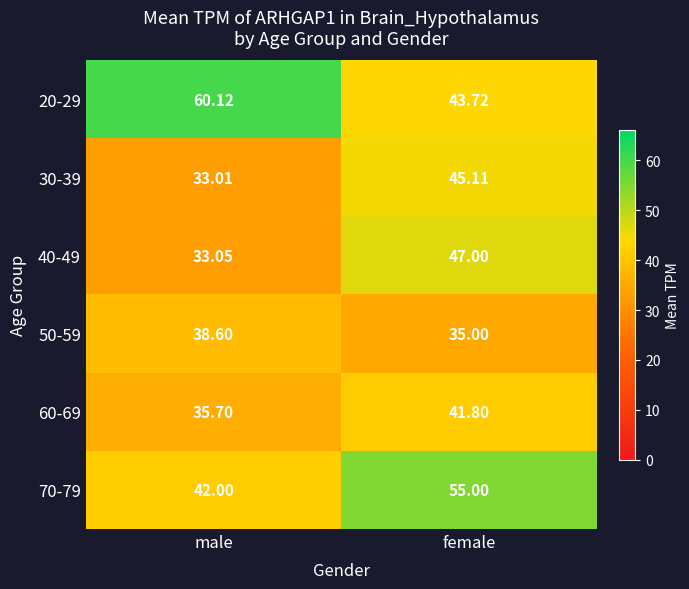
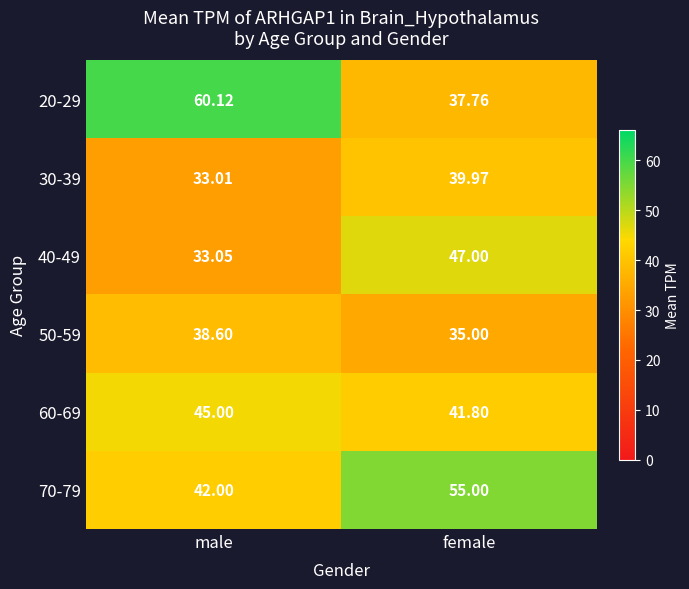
  {
    "20-29": {
      "male": 60.12,
-     "female": 43.72
+     "female": 37.76
    },
    "30-39": {
      "male": 33.01,
-     "female": 45.11
+     "female": 39.97
    },
    "40-49": {
      "male": 33.05,
      "female": 47.00
    },
    "50-59": {
      "male": 38.60,
      "female": 35.00
    },
    "60-69": {
-     "male": 35.70,
+     "male": 45.00,
      "female": 41.80
    },
    "70-79": {
      "male": 42.00,
      "female": 55.00
    }
  }
